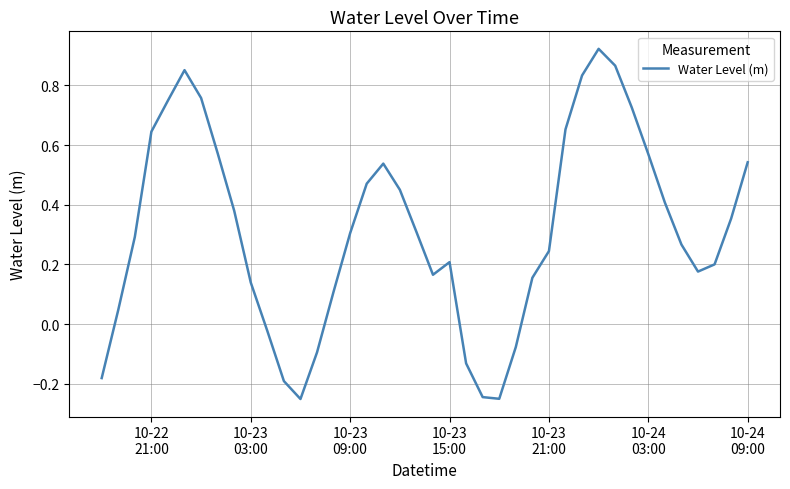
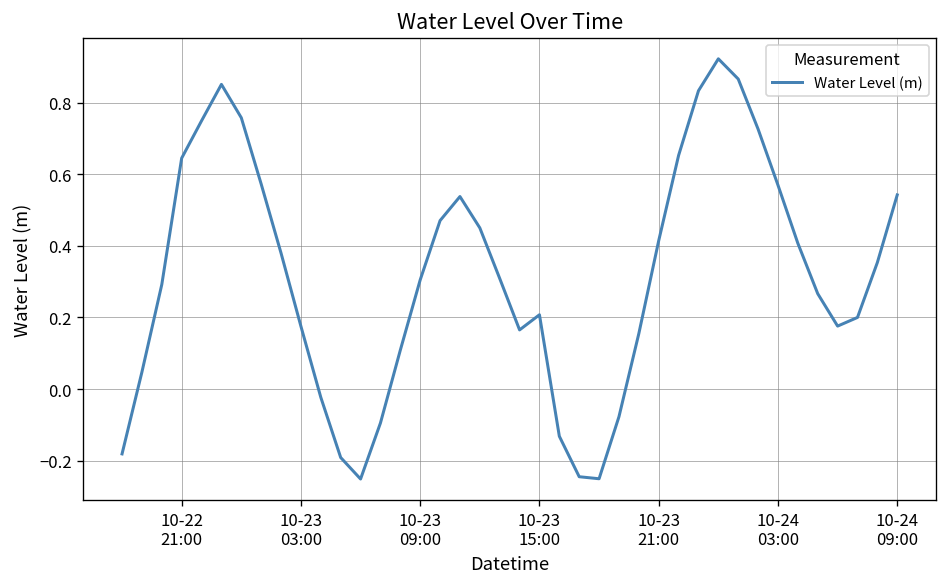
  {
    "10-22 21:00": 0.64,
-   "10-23 03:00": 0.14,
+   "10-23 03:00": 0.18,
    "10-23 09:00": 0.30,
    "10-23 15:00": 0.21,
-   "10-23 21:00": 0.24,
+   "10-23 21:00": 0.41,
    "10-24 03:00": 0.57,
    "10-24 09:00": 0.54
  }
